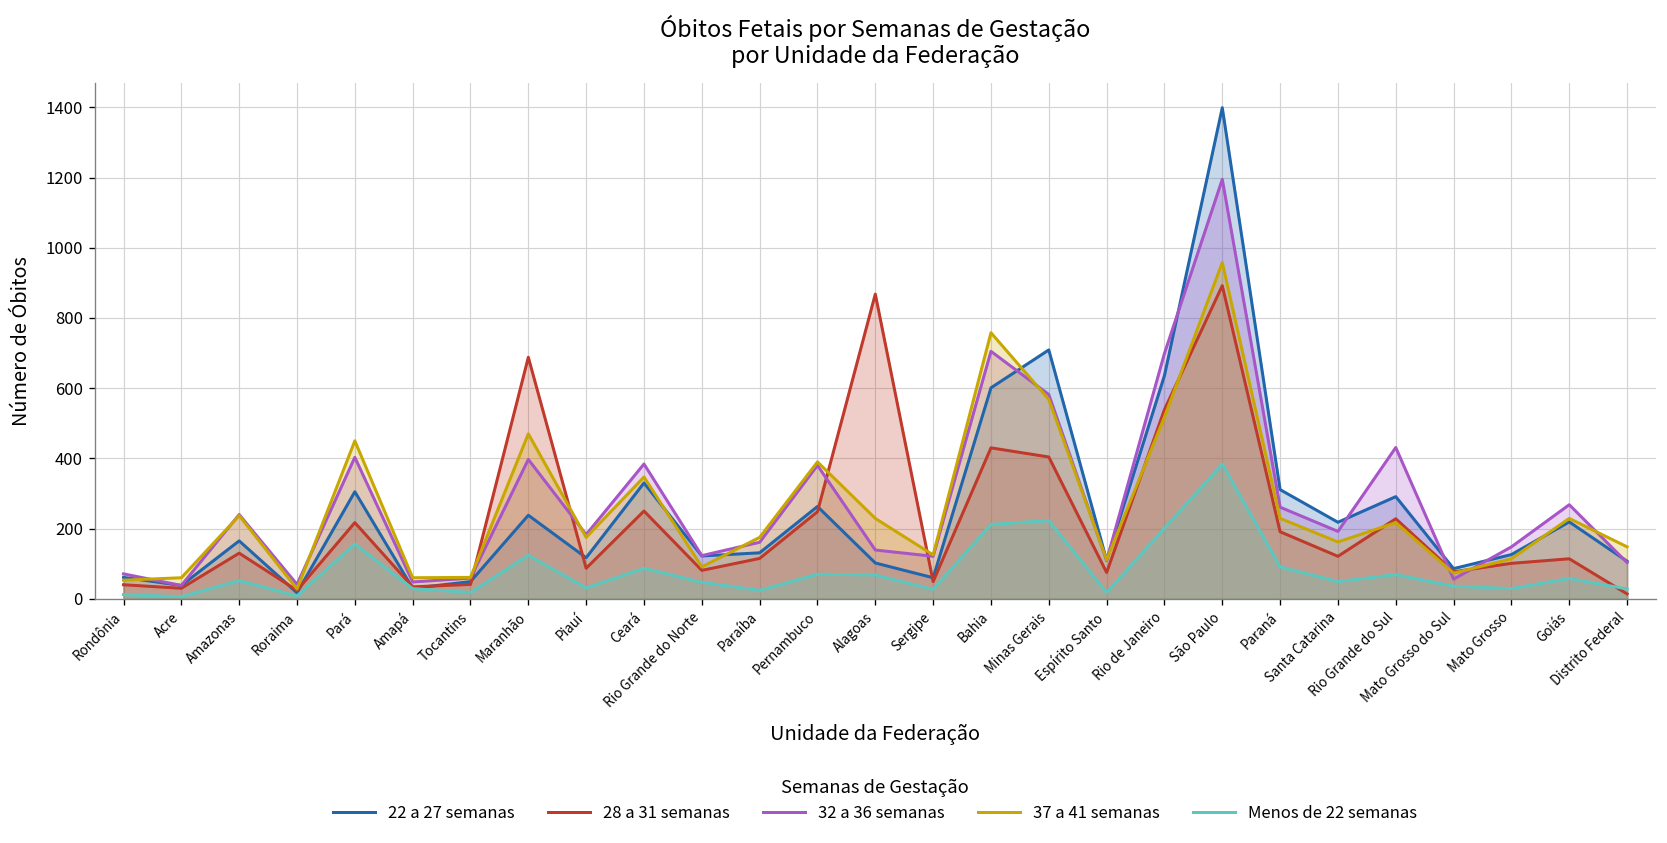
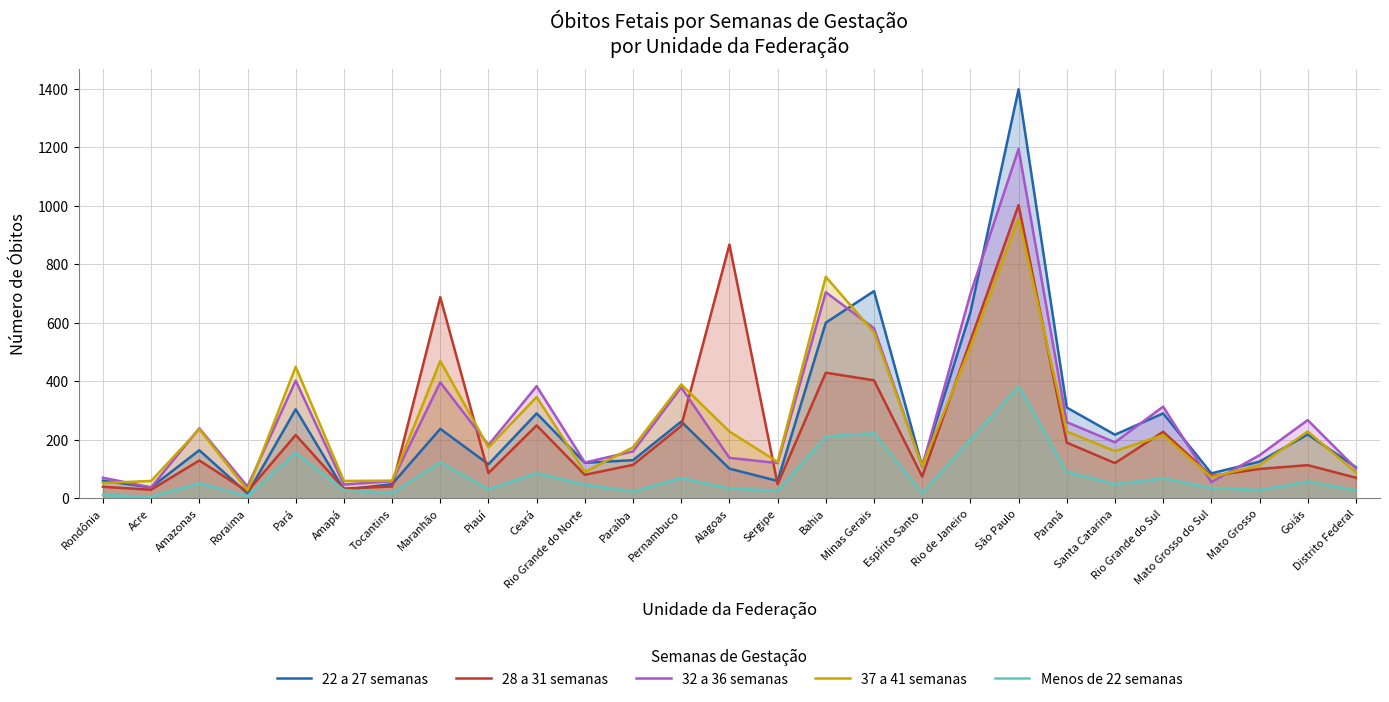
  {
    "22 a 27 semanas": {
      "Amazonas": 170,
      "Pará": 310,
      "Maranhão": 240,
      "Piauí": 120,
-     "Ceará": 330,
+     "Ceará": 290,
      "Paraíba": 130,
      "Pernambuco": 260,
      "Alagoas": 100,
      "Sergipe": 60,
      "Bahia": 600,
      "Minas Gerais": 710,
      "Rio de Janeiro": 640,
      "São Paulo": 1400,
      "Paraná": 310,
      "Santa Catarina": 220,
      "Rio Grande do Sul": 290,
      "Mato Grosso do Sul": 90,
      "Mato Grosso": 130,
      "Goiás": 220
    },
    "28 a 31 semanas": {
      "Rondônia": 40,
      "Amazonas": 130,
      "Pará": 220,
      "Maranhão": 690,
      "Piauí": 90,
      "Ceará": 250,
      "Rio Grande do Norte": 80,
      "Paraíba": 120,
      "Pernambuco": 250,
      "Alagoas": 870,
      "Sergipe": 50,
      "Bahia": 430,
      "Minas Gerais": 400,
      "Espírito Santo": 80,
      "Rio de Janeiro": 540,
-     "São Paulo": 890,
+     "São Paulo": 1000,
      "Paraná": 190,
      "Santa Catarina": 120,
      "Rio Grande do Sul": 230,
      "Mato Grosso": 100,
      "Goiás": 110,
-     "Distrito Federal": 10
+     "Distrito Federal": 70
    },
    "32 a 36 semanas": {
      "Rondônia": 70,
      "Roraima": 40,
      "Pará": 400,
      "Amapá": 50,
      "Maranhão": 400,
      "Ceará": 380,
      "Paraíba": 160,
      "Pernambuco": 380,
      "Alagoas": 140,
      "Bahia": 710,
      "Minas Gerais": 580,
      "Rio de Janeiro": 700,
      "São Paulo": 1200,
      "Paraná": 260,
      "Santa Catarina": 190,
-     "Rio Grande do Sul": 430,
+     "Rio Grande do Sul": 310,
      "Mato Grosso do Sul": 60,
      "Mato Grosso": 150,
      "Goiás": 270
    },
    "37 a 41 semanas": {
      "Acre": 60,
      "Pará": 450,
      "Amapá": 60,
      "Maranhão": 470,
      "Ceará": 350,
      "Rio Grande do Norte": 90,
      "Paraíba": 180,
      "Pernambuco": 390,
      "Alagoas": 230,
      "Bahia": 760,
      "Minas Gerais": 570,
      "Rio de Janeiro": 520,
      "São Paulo": 960,
      "Paraná": 230,
      "Santa Catarina": 160,
      "Rio Grande do Sul": 220,
      "Mato Grosso": 110,
      "Goiás": 230,
-     "Distrito Federal": 150
+     "Distrito Federal": 90
    },
    "Menos de 22 semanas": {
      "Rondônia": 10,
      "Acre": 10,
      "Amazonas": 50,
      "Roraima": 10,
      "Pará": 160,
      "Tocantins": 20,
      "Maranhão": 120,
      "Piauí": 30,
      "Ceará": 90,
      "Rio Grande do Norte": 50,
      "Paraíba": 20,
      "Pernambuco": 70,
-     "Alagoas": 70,
+     "Alagoas": 30,
      "Sergipe": 30,
      "Bahia": 210,
      "Minas Gerais": 220,
      "Espírito Santo": 20,
      "Rio de Janeiro": 200,
      "São Paulo": 380,
      "Paraná": 90,
      "Santa Catarina": 50,
      "Rio Grande do Sul": 70,
      "Mato Grosso do Sul": 40,
      "Mato Grosso": 30,
      "Goiás": 60,
      "Distrito Federal": 30
    }
  }
